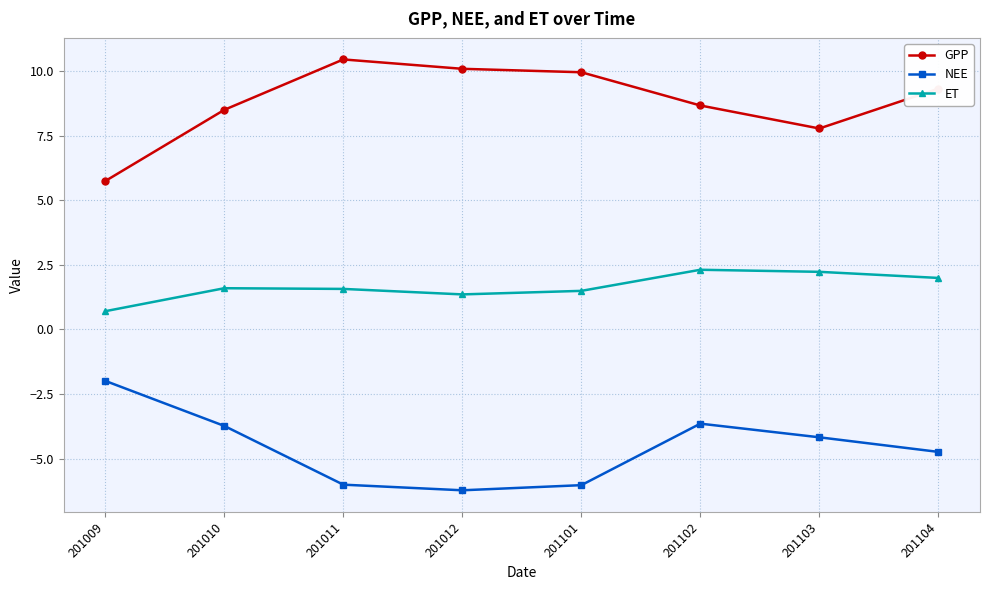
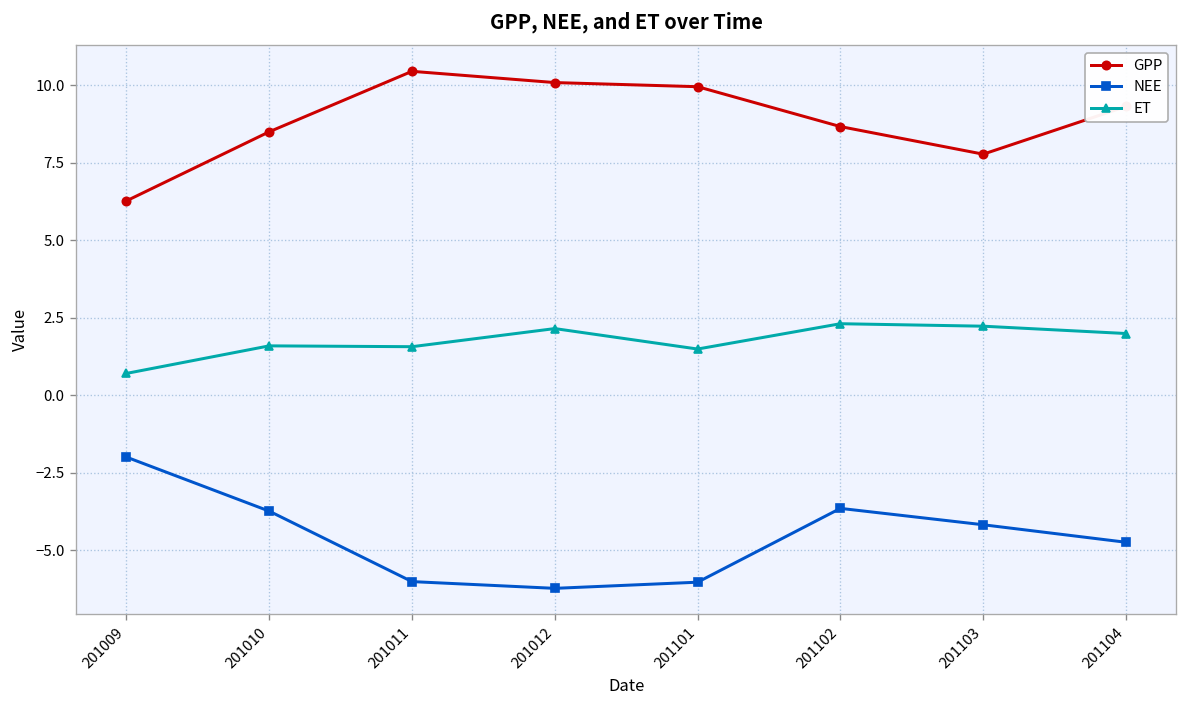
  {
    "GPP": {
-     "201009": 5.7,
+     "201009": 6.3,
      "201010": 8.5,
      "201011": 10.4,
      "201012": 10.1,
      "201101": 10.0,
      "201102": 8.7,
      "201103": 7.8
    },
    "NEE": {
      "201009": -2.0,
      "201010": -3.7,
      "201011": -6.0,
      "201012": -6.2,
      "201101": -6.0,
      "201102": -3.6,
      "201103": -4.2,
      "201104": -4.7
    },
    "ET": {
      "201009": 0.7,
      "201010": 1.6,
      "201011": 1.6,
-     "201012": 1.4,
+     "201012": 2.2,
      "201101": 1.5,
      "201102": 2.3,
      "201103": 2.2,
      "201104": 2.0
    }
  }
